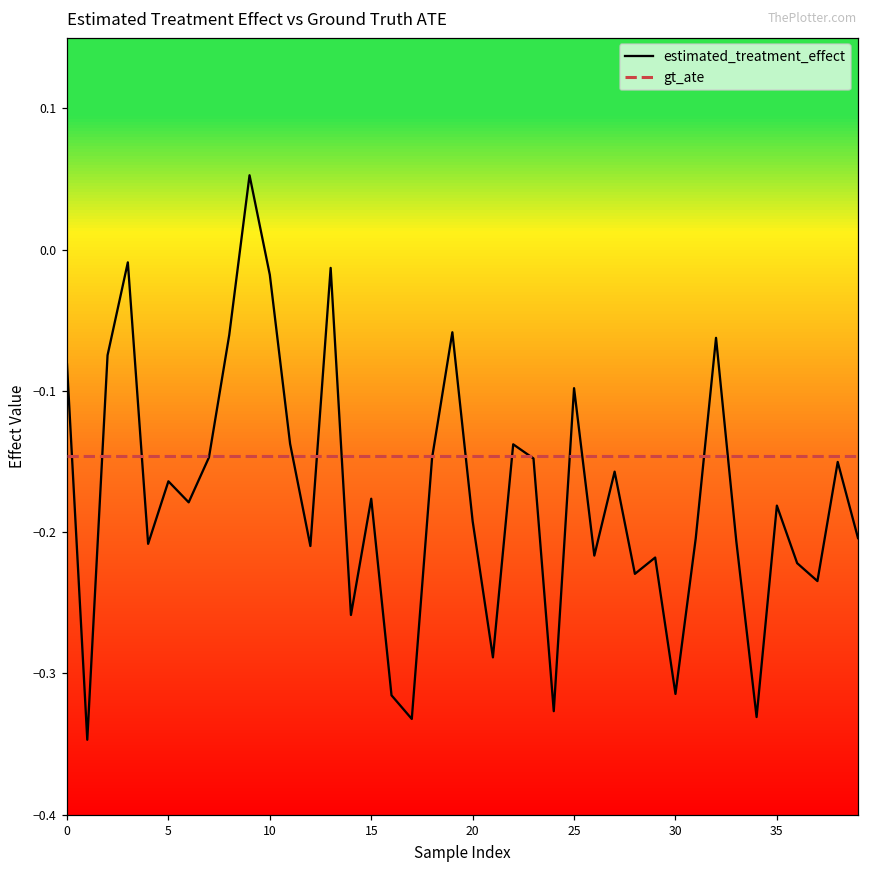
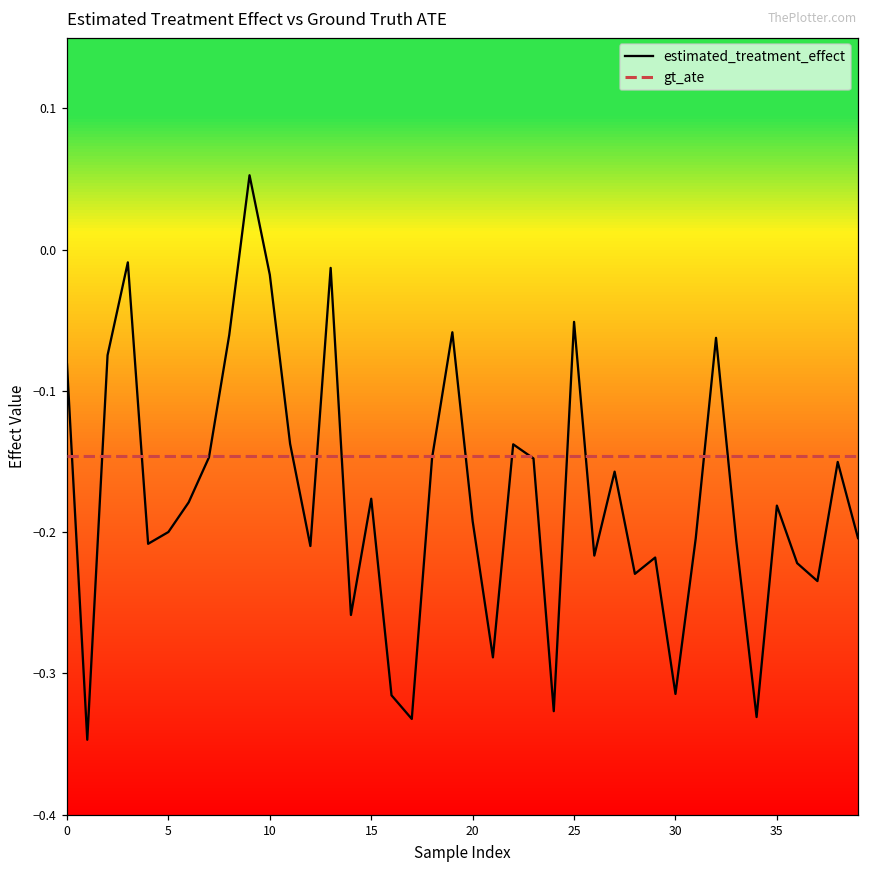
  {
    "estimated_treatment_effect": {
      "0": -0.081,
-     "5": -0.164,
+     "5": -0.200,
      "10": -0.018,
      "15": -0.176,
      "20": -0.192,
-     "25": -0.098,
+     "25": -0.051,
      "30": -0.314,
      "35": -0.181
    },
    "gt_ate": {
      "0": -0.146,
      "5": -0.146,
      "10": -0.146,
      "15": -0.146,
      "20": -0.146,
      "25": -0.146,
      "30": -0.146,
      "35": -0.146
    }
  }
